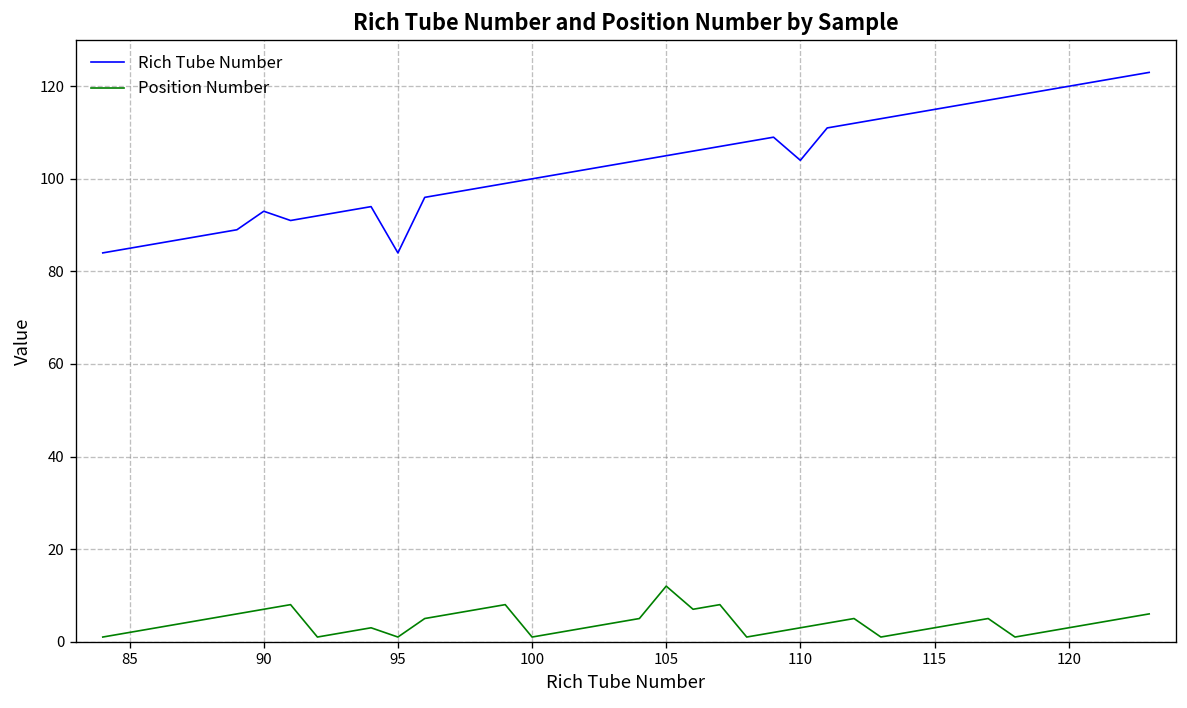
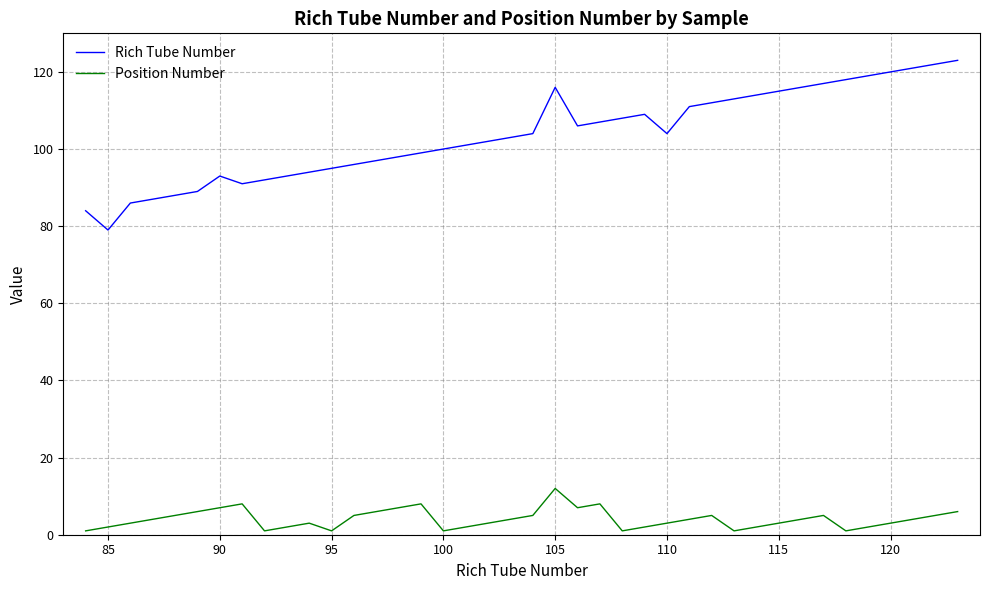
  {
    "Rich Tube Number": {
-     "85": 85,
+     "85": 79,
      "90": 93,
-     "95": 84,
+     "95": 95,
      "100": 100,
-     "105": 105,
+     "105": 116,
      "110": 104,
      "115": 115,
      "120": 120
    },
    "Position Number": {
      "85": 2,
      "90": 7,
      "95": 1,
      "100": 1,
      "105": 12,
      "110": 3,
      "115": 3,
      "120": 3
    }
  }
